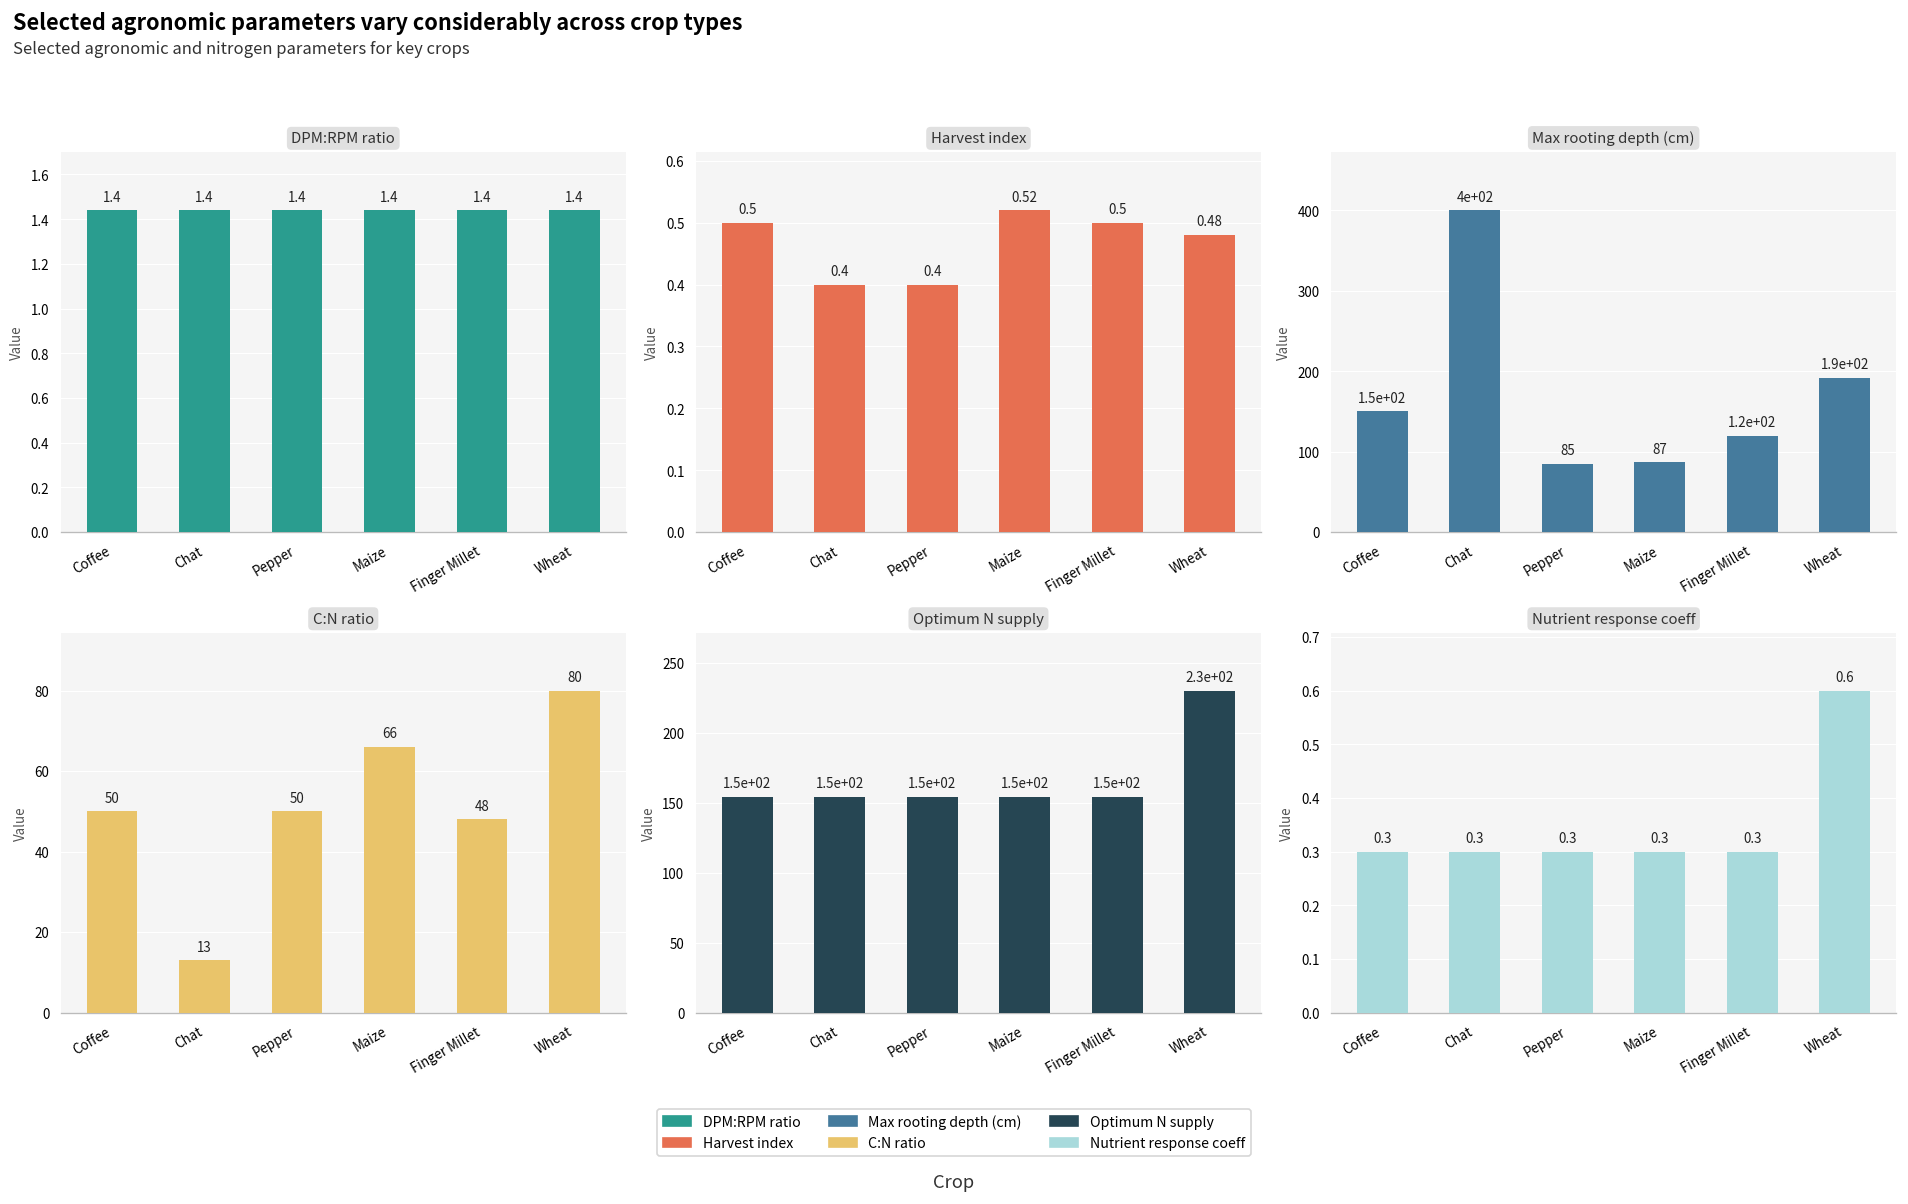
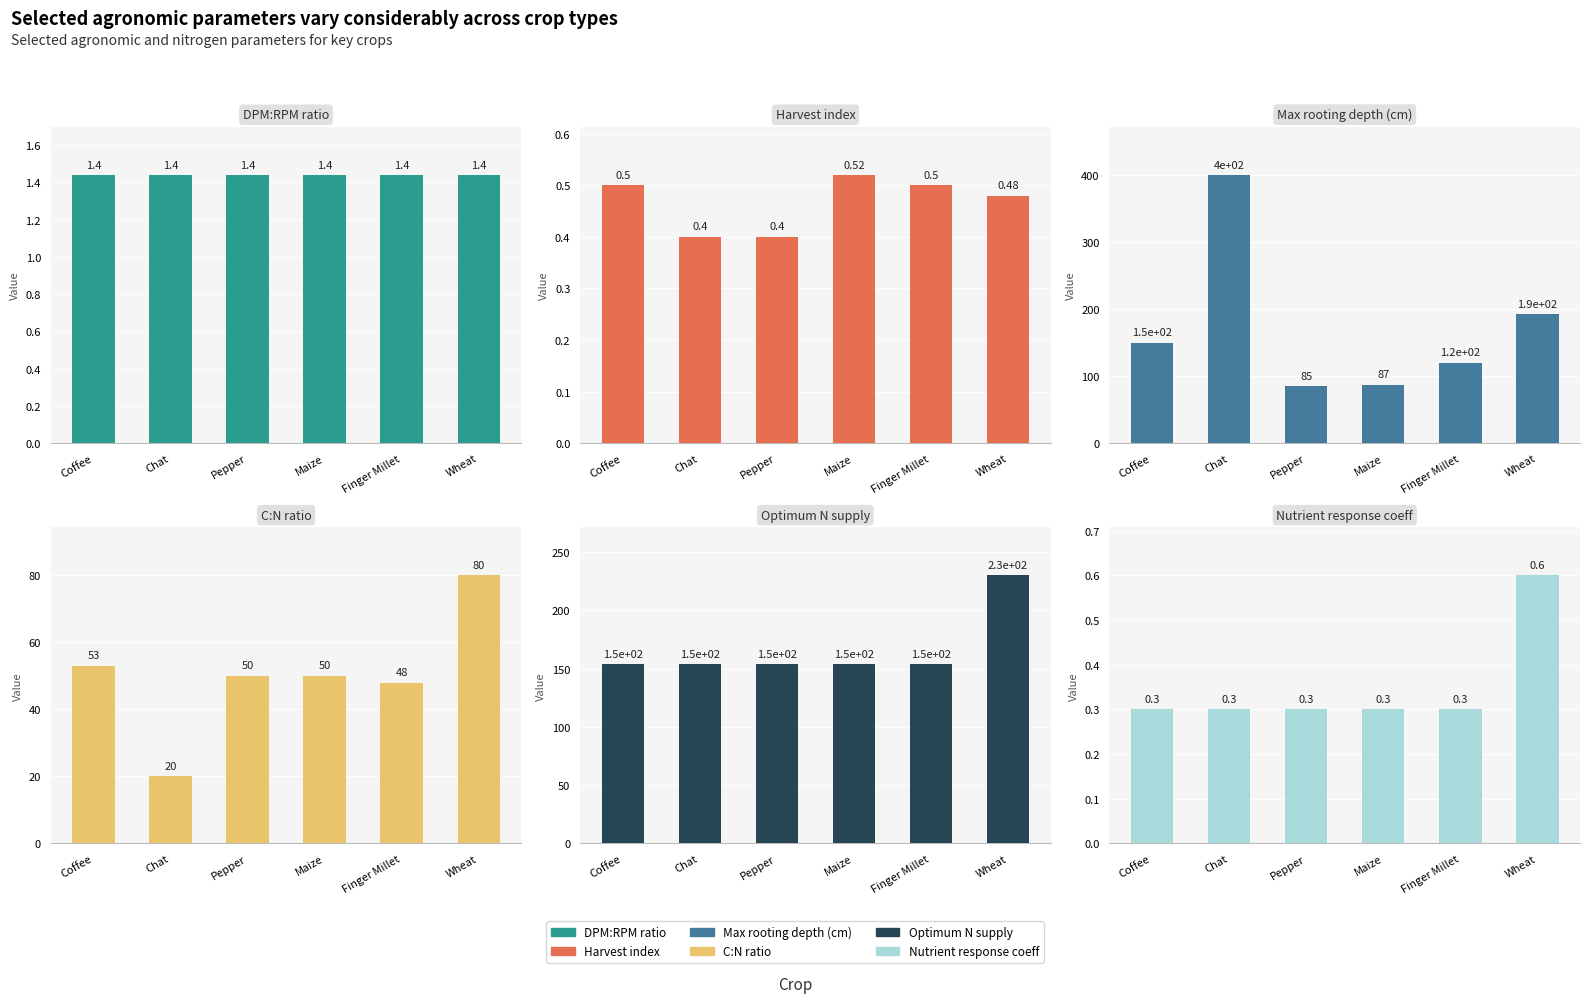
  {
    "DPM:RPM ratio": {
      "Coffee": "1.4",
      "Chat": "1.4",
      "Pepper": "1.4",
      "Maize": "1.4",
      "Finger Millet": "1.4",
      "Wheat": "1.4"
    },
    "Harvest index": {
      "Coffee": "0.5",
      "Chat": "0.4",
      "Pepper": "0.4",
      "Maize": "0.52",
      "Finger Millet": "0.5",
      "Wheat": "0.48"
    },
    "Max rooting depth (cm)": {
      "Coffee": "1.5e+02",
      "Chat": "4e+02",
      "Pepper": "85",
      "Maize": "87",
      "Finger Millet": "1.2e+02"
    },
    "C:N ratio": {
-     "Coffee": "50",
-     "Chat": "13",
+     "Coffee": "53",
+     "Chat": "20",
      "Pepper": "50",
-     "Maize": "66",
+     "Maize": "50",
      "Finger Millet": "48",
      "Wheat": "80"
    },
    "Optimum N supply": {
      "Wheat": "2.3e+02"
    },
    "Nutrient response coeff": {
      "Coffee": "0.3",
      "Chat": "0.3",
      "Pepper": "0.3",
      "Maize": "0.3",
      "Finger Millet": "0.3",
      "Wheat": "0.6"
    }
  }
